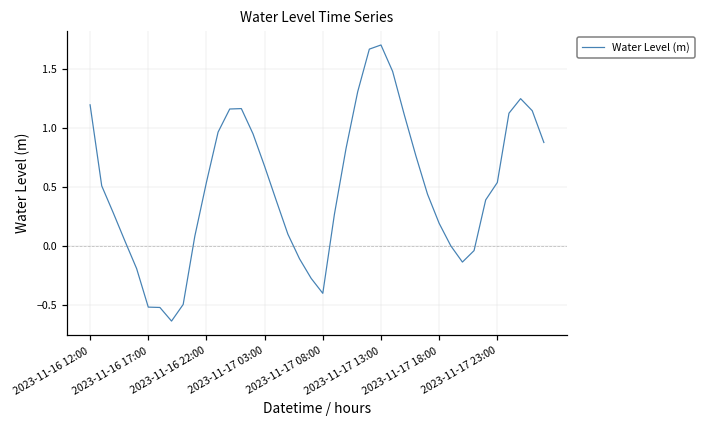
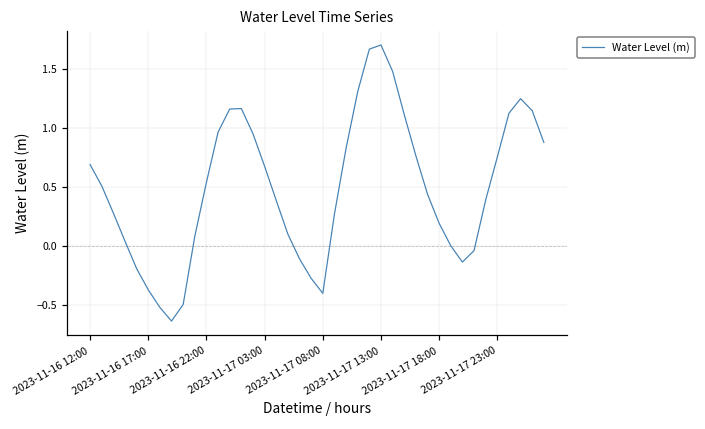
  {
-   "2023-11-16 12:00": 1.20,
-   "2023-11-16 17:00": -0.52,
+   "2023-11-16 12:00": 0.69,
+   "2023-11-16 17:00": -0.37,
    "2023-11-16 22:00": 0.54,
    "2023-11-17 03:00": 0.68,
    "2023-11-17 08:00": -0.40,
    "2023-11-17 13:00": 1.70,
    "2023-11-17 18:00": 0.19,
-   "2023-11-17 23:00": 0.54
+   "2023-11-17 23:00": 0.75
  }
